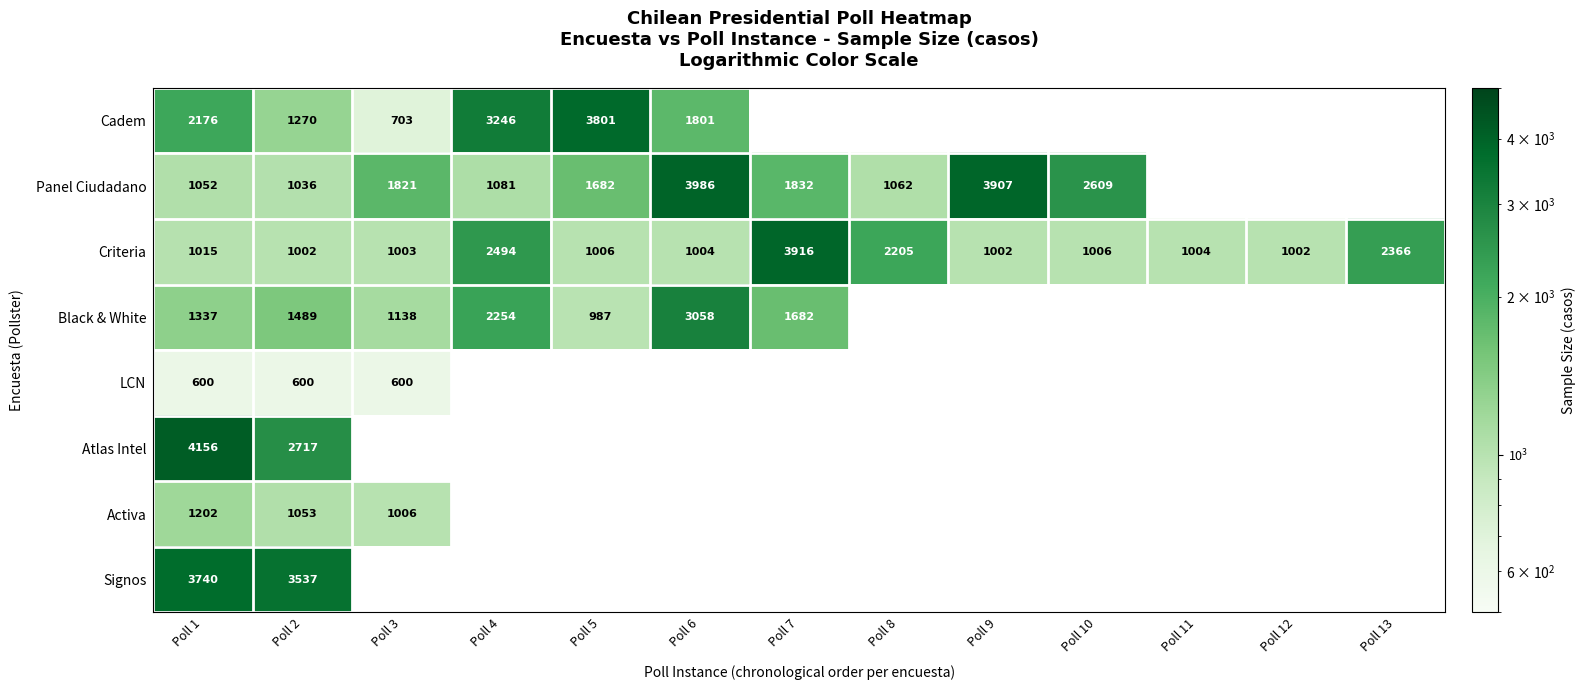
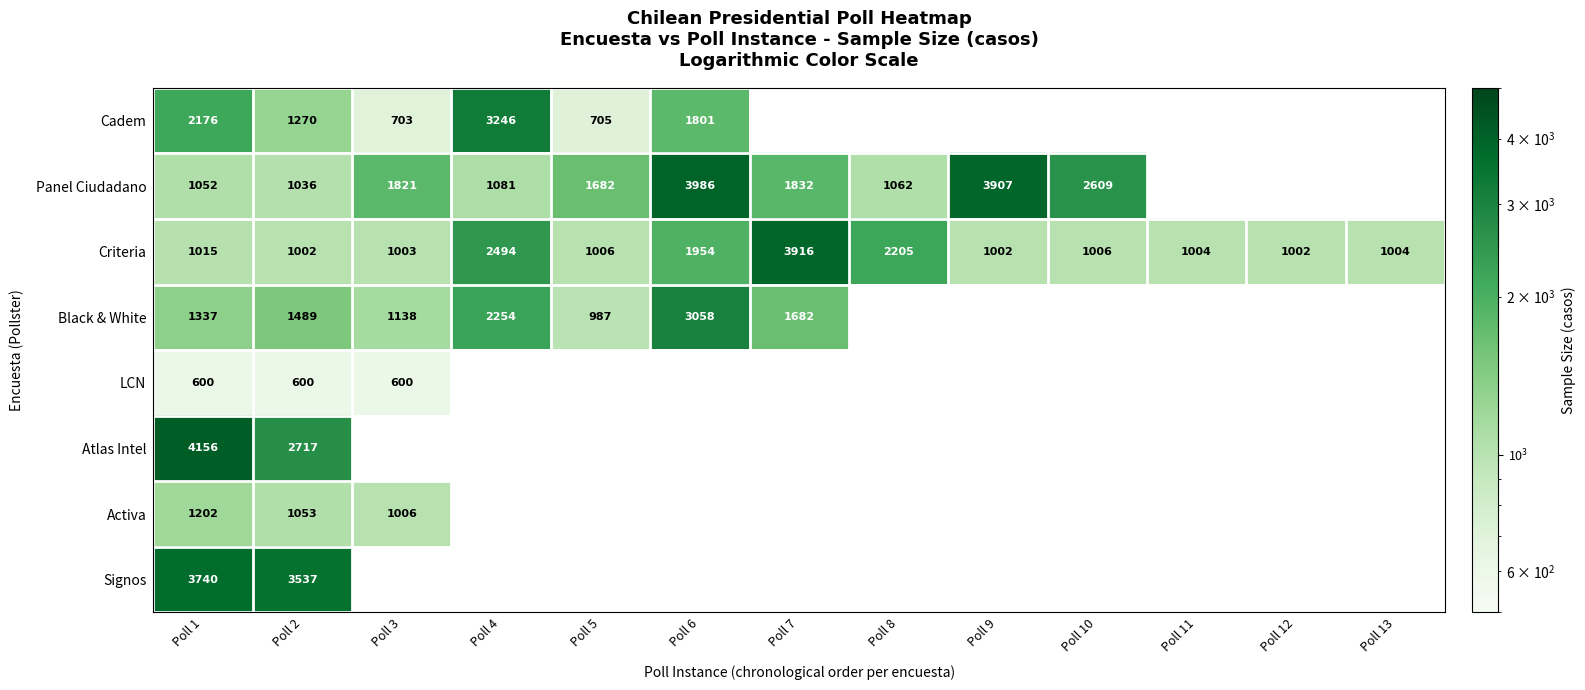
  {
    "Cadem": {
      "Poll 1": 2176,
      "Poll 2": 1270,
      "Poll 3": 703,
      "Poll 4": 3246,
-     "Poll 5": 3801,
+     "Poll 5": 705,
      "Poll 6": 1801
    },
    "Panel Ciudadano": {
      "Poll 1": 1052,
      "Poll 2": 1036,
      "Poll 3": 1821,
      "Poll 4": 1081,
      "Poll 5": 1682,
      "Poll 6": 3986,
      "Poll 7": 1832,
      "Poll 8": 1062,
      "Poll 9": 3907,
      "Poll 10": 2609
    },
    "Criteria": {
      "Poll 1": 1015,
      "Poll 2": 1002,
      "Poll 3": 1003,
      "Poll 4": 2494,
      "Poll 5": 1006,
-     "Poll 6": 1004,
+     "Poll 6": 1954,
      "Poll 7": 3916,
      "Poll 8": 2205,
      "Poll 9": 1002,
      "Poll 10": 1006,
      "Poll 11": 1004,
      "Poll 12": 1002,
-     "Poll 13": 2366
+     "Poll 13": 1004
    },
    "Black & White": {
      "Poll 1": 1337,
      "Poll 2": 1489,
      "Poll 3": 1138,
      "Poll 4": 2254,
      "Poll 5": 987,
      "Poll 6": 3058,
      "Poll 7": 1682
    },
    "LCN": {
      "Poll 1": 600,
      "Poll 2": 600,
      "Poll 3": 600
    },
    "Atlas Intel": {
      "Poll 1": 4156,
      "Poll 2": 2717
    },
    "Activa": {
      "Poll 1": 1202,
      "Poll 2": 1053,
      "Poll 3": 1006
    },
    "Signos": {
      "Poll 1": 3740,
      "Poll 2": 3537
    }
  }
